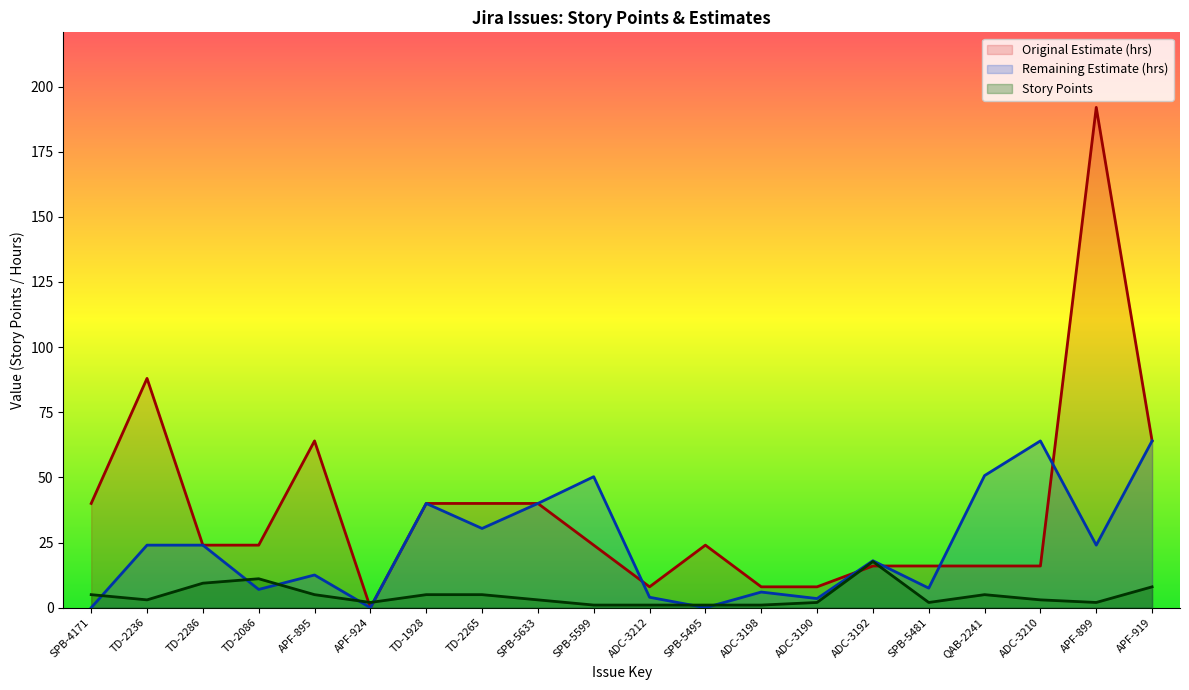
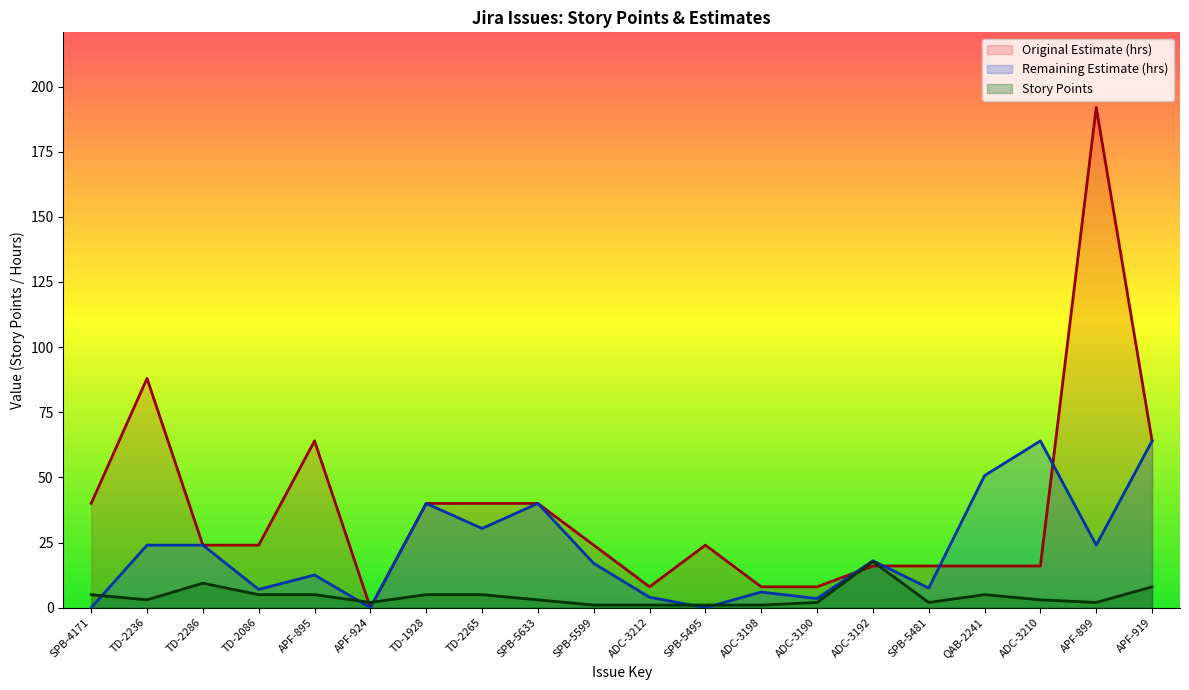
  {
    "Original Estimate (hrs)": {
      "SPB-4171": 40,
      "TD-2236": 88,
      "TD-2086": 24,
      "APF-895": 64,
      "TD-2265": 40,
      "SPB-5599": 24,
      "ADC-3212": 8,
      "SPB-5495": 24,
      "ADC-3198": 8,
      "ADC-3190": 8,
      "ADC-3192": 16,
      "SPB-5481": 16,
      "QAB-2241": 16,
      "ADC-3210": 16,
      "APF-899": 192
    },
    "Remaining Estimate (hrs)": {
      "SPB-4171": 0,
      "TD-2236": 24,
      "TD-2086": 7,
      "APF-895": 13,
      "TD-2265": 30,
-     "SPB-5599": 50,
+     "SPB-5599": 17,
      "ADC-3212": 4,
      "SPB-5495": 0,
      "ADC-3198": 6,
      "ADC-3190": 4,
      "SPB-5481": 8,
      "QAB-2241": 51,
      "ADC-3210": 64,
      "APF-899": 24
    },
    "Story Points": {
      "SPB-4171": 5,
      "TD-2236": 3,
      "TD-2286": 9,
-     "TD-2086": 11,
+     "TD-2086": 5,
      "APF-895": 5,
      "APF-924": 2,
      "TD-1928": 5,
      "TD-2265": 5,
      "SPB-5633": 3,
      "SPB-5599": 1,
      "ADC-3212": 1,
      "SPB-5495": 1,
      "ADC-3198": 1,
      "ADC-3190": 2,
      "SPB-5481": 2,
      "QAB-2241": 5,
      "ADC-3210": 3,
      "APF-899": 2,
      "APF-919": 8
    }
  }
